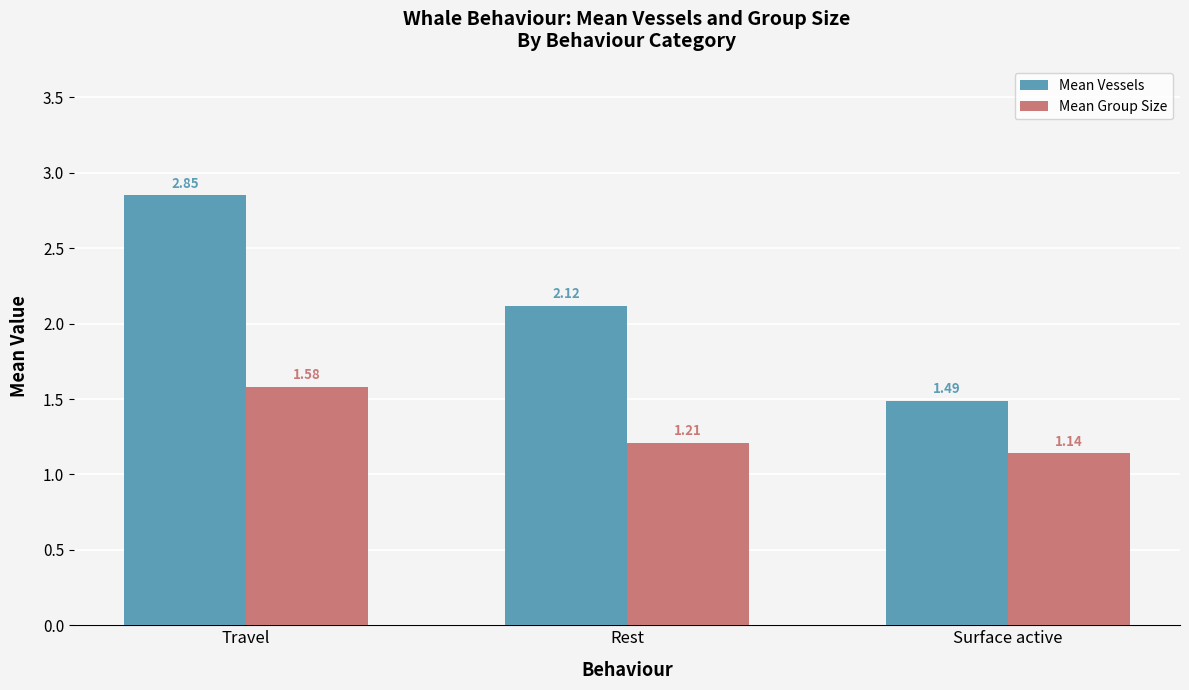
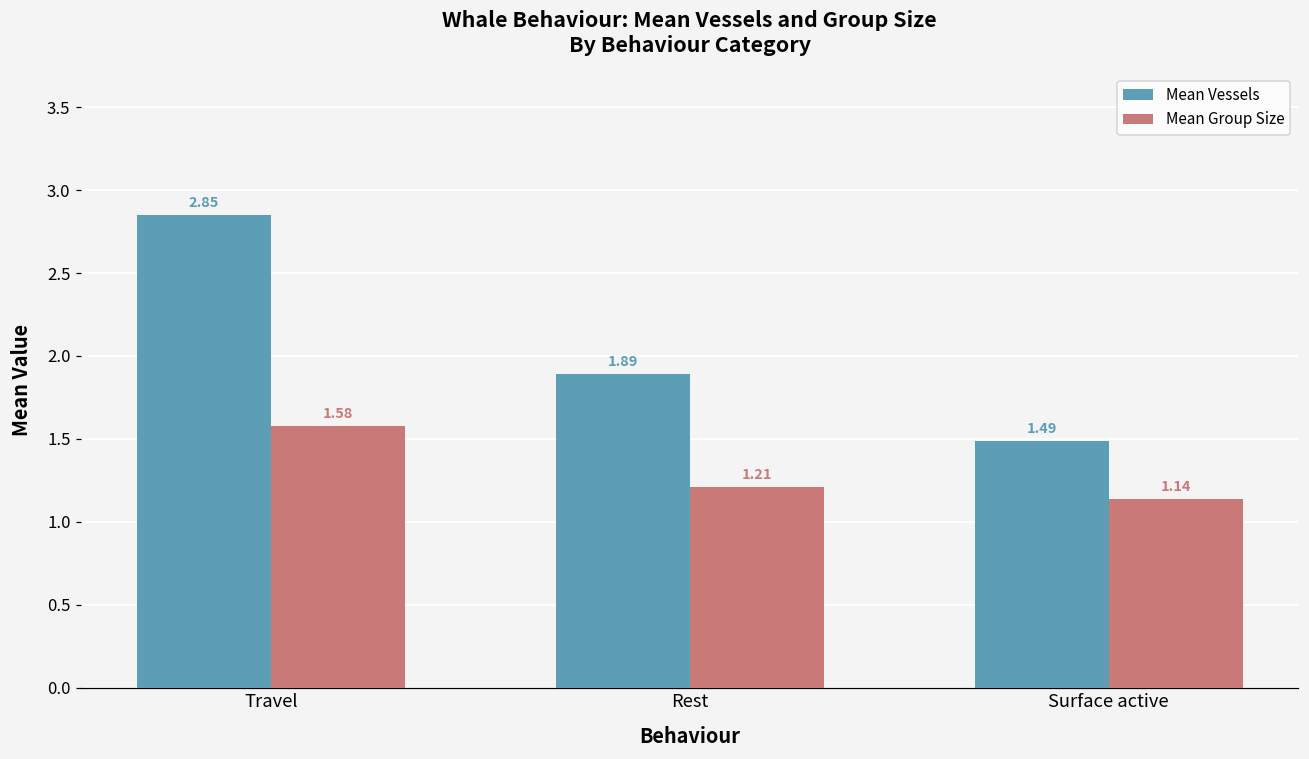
  {
    "Mean Vessels": {
      "Travel": 2.85,
-     "Rest": 2.12,
+     "Rest": 1.89,
      "Surface active": 1.49
    },
    "Mean Group Size": {
      "Travel": 1.58,
      "Rest": 1.21,
      "Surface active": 1.14
    }
  }
